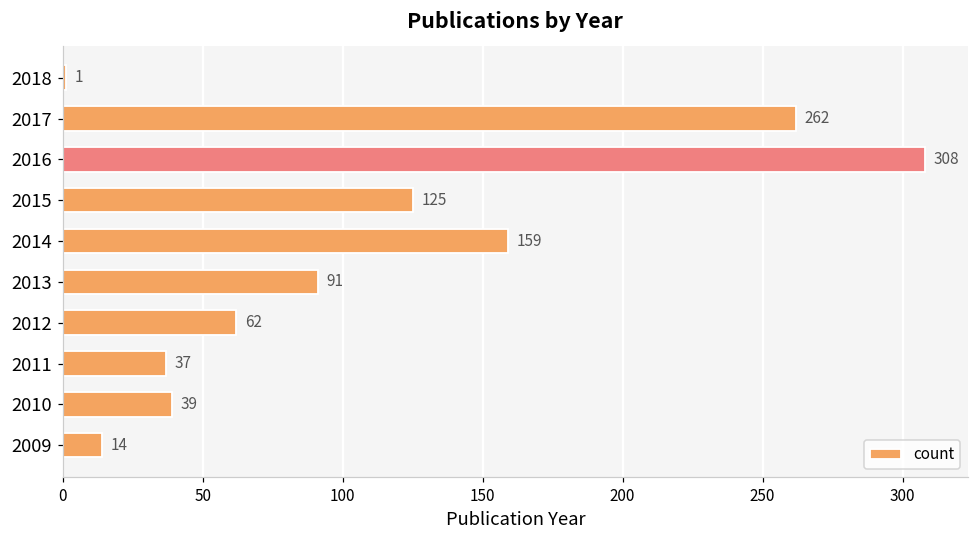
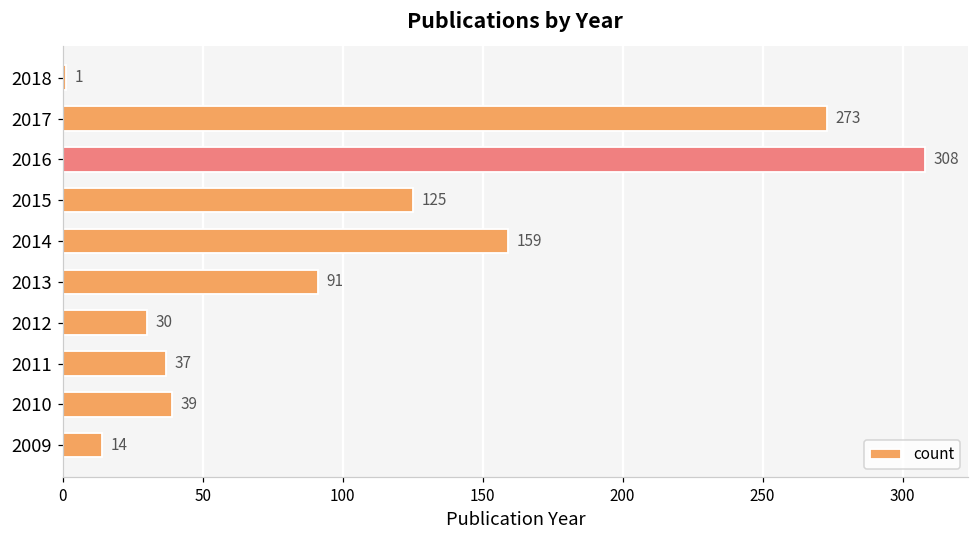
  {
    "2018": 1,
-   "2017": 262,
+   "2017": 273,
    "2016": 308,
    "2015": 125,
    "2014": 159,
    "2013": 91,
-   "2012": 62,
+   "2012": 30,
    "2011": 37,
    "2010": 39,
    "2009": 14
  }
